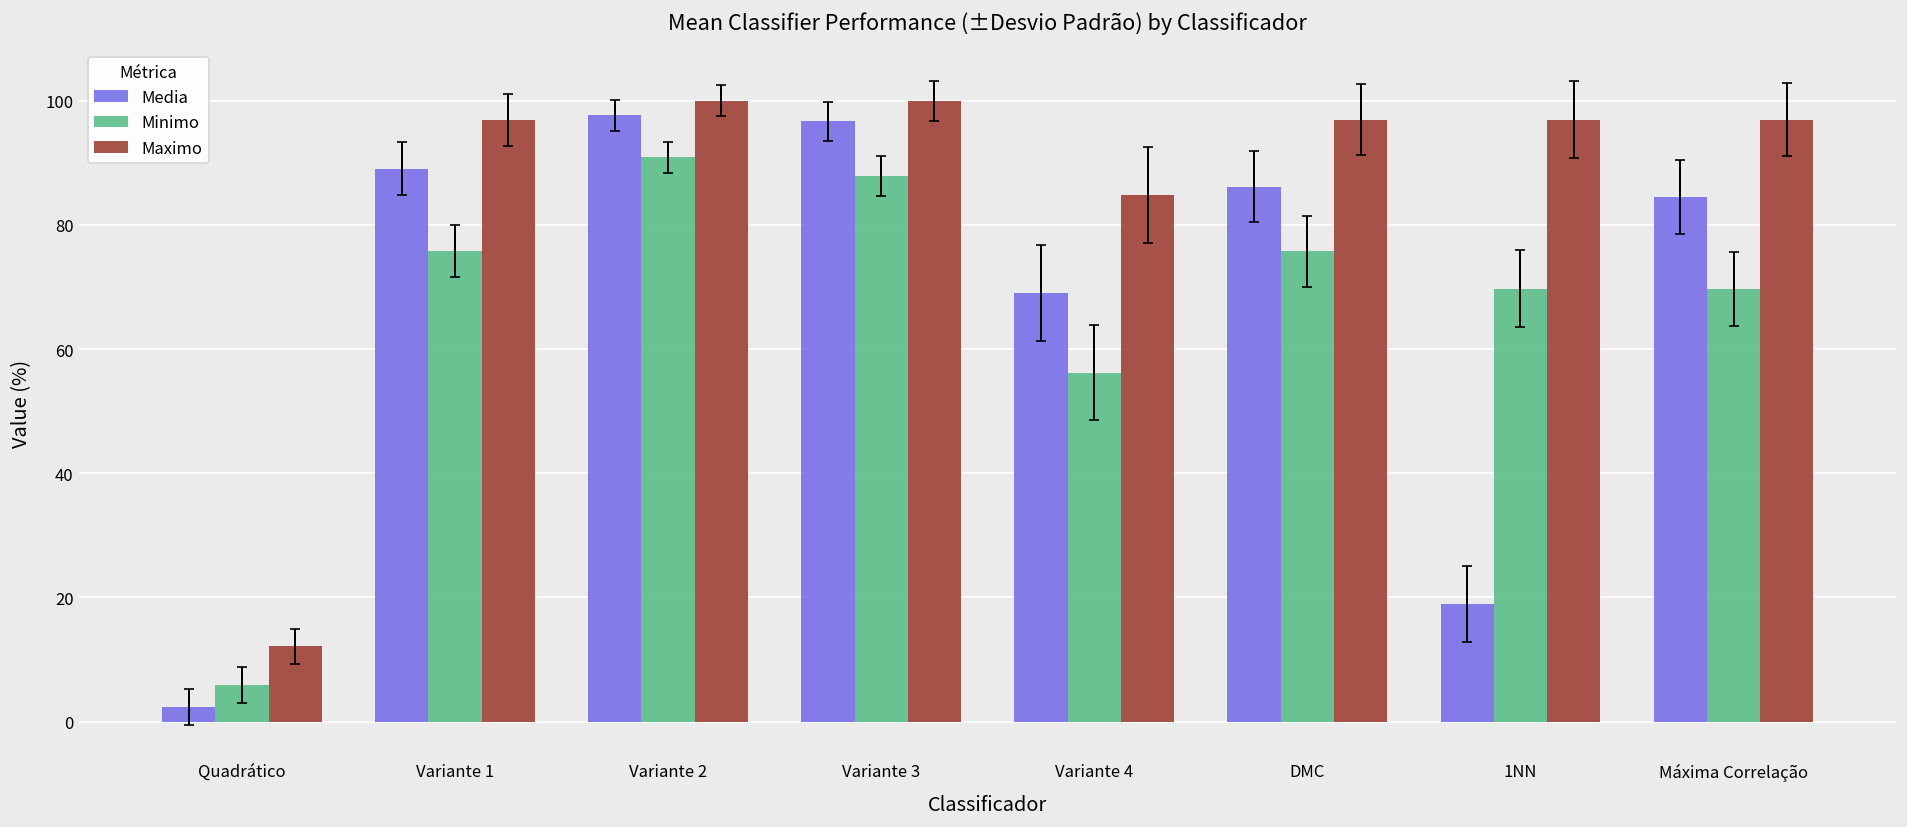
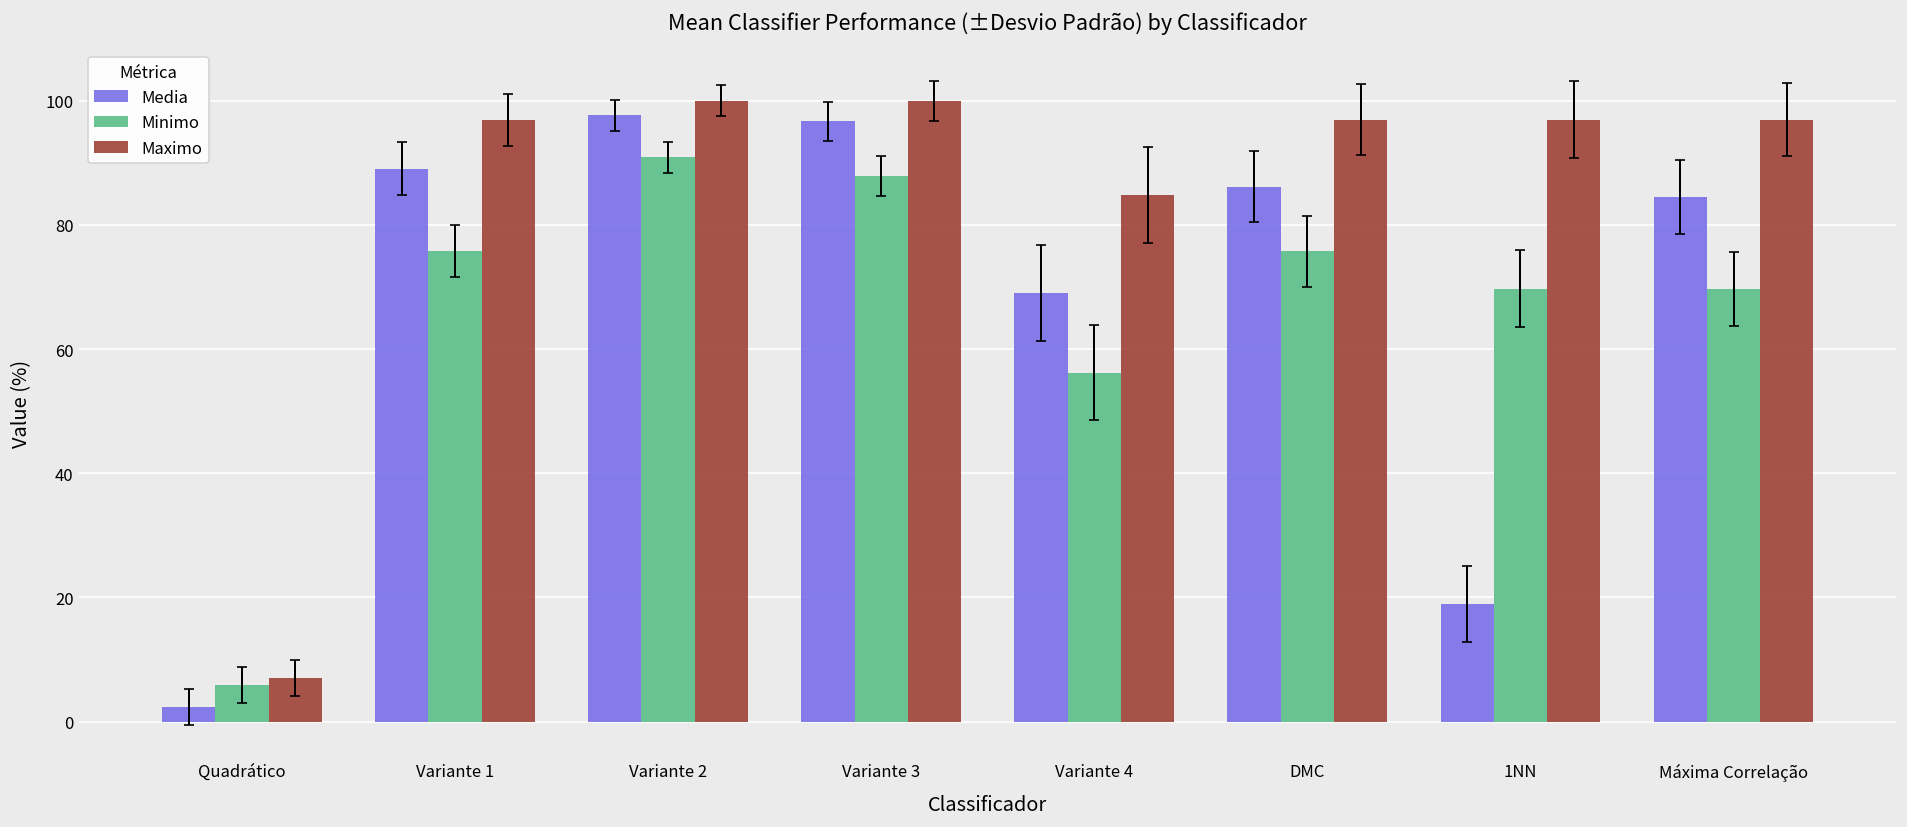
  {
    "Media": {
      "Quadrático": 2,
      "Variante 1": 89,
      "Variante 2": 98,
      "Variante 3": 97,
      "Variante 4": 69,
      "DMC": 86,
      "1NN": 19,
      "Máxima Correlação": 84
    },
    "Minimo": {
      "Quadrático": 6,
      "Variante 1": 76,
      "Variante 2": 91,
      "Variante 3": 88,
      "Variante 4": 56,
      "DMC": 76,
      "1NN": 70,
      "Máxima Correlação": 70
    },
    "Maximo": {
-     "Quadrático": 12,
+     "Quadrático": 7,
      "Variante 1": 97,
      "Variante 2": 100,
      "Variante 3": 100,
      "Variante 4": 85,
      "DMC": 97,
      "1NN": 97,
      "Máxima Correlação": 97
    }
  }
